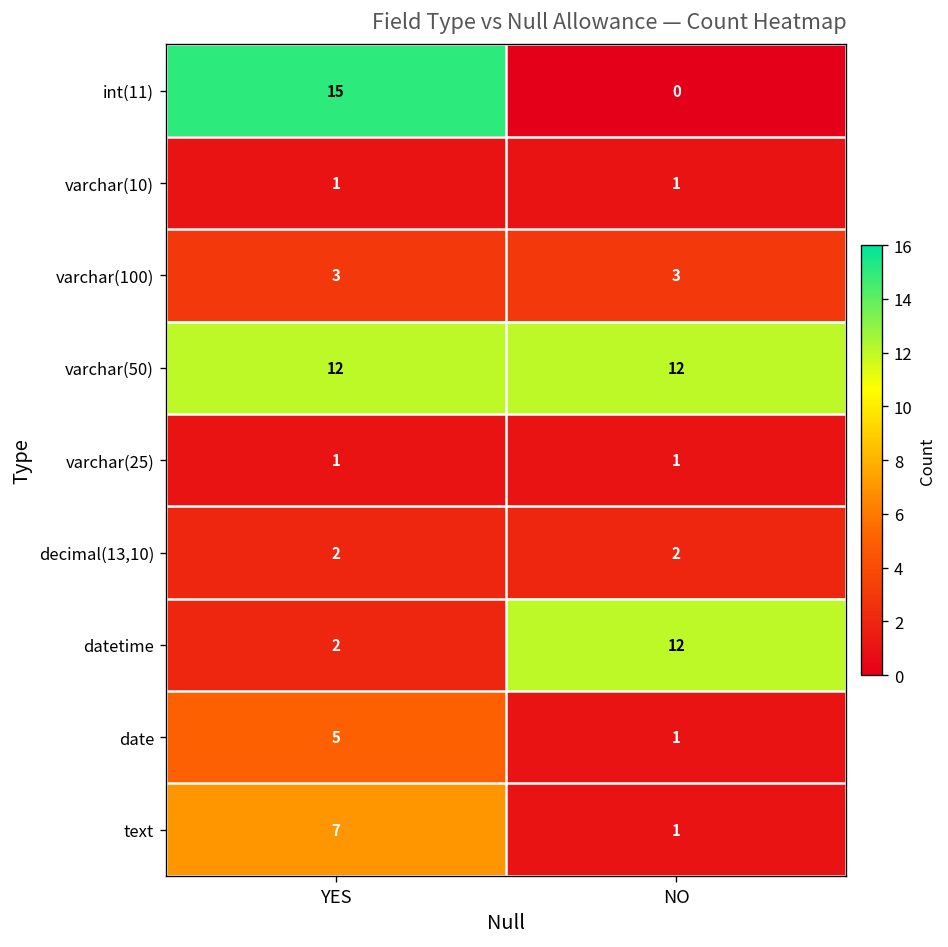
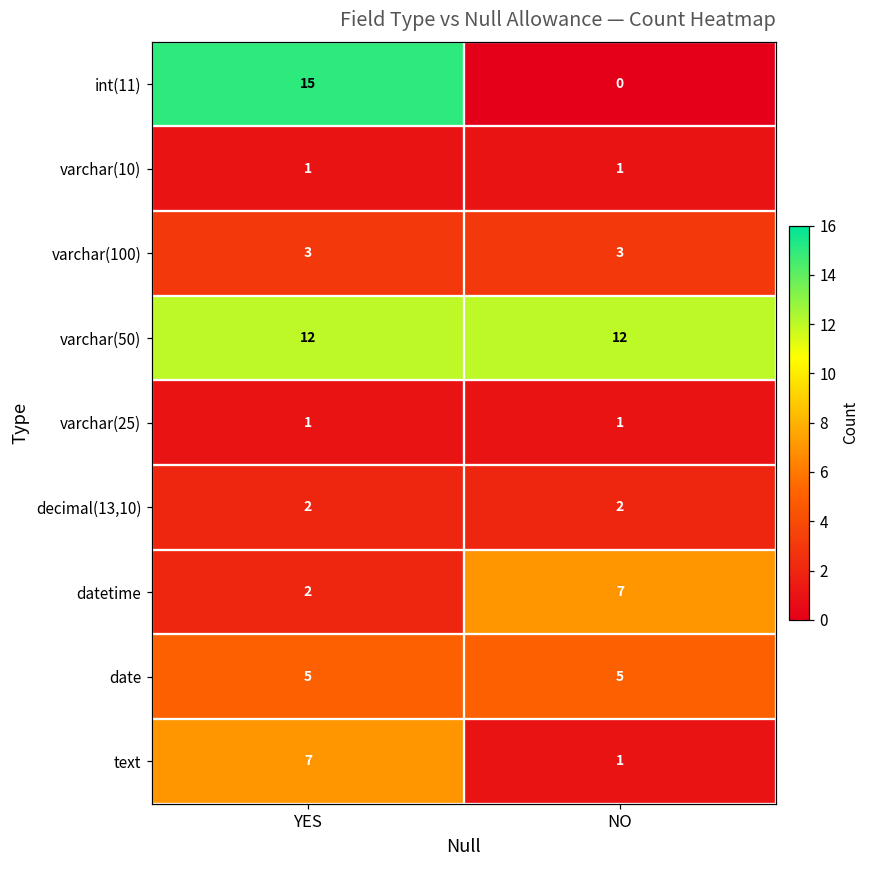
  {
    "int(11)": {
      "YES": 15,
      "NO": 0
    },
    "varchar(10)": {
      "YES": 1,
      "NO": 1
    },
    "varchar(100)": {
      "YES": 3,
      "NO": 3
    },
    "varchar(50)": {
      "YES": 12,
      "NO": 12
    },
    "varchar(25)": {
      "YES": 1,
      "NO": 1
    },
    "decimal(13,10)": {
      "YES": 2,
      "NO": 2
    },
    "datetime": {
      "YES": 2,
-     "NO": 12
+     "NO": 7
    },
    "date": {
      "YES": 5,
-     "NO": 1
+     "NO": 5
    },
    "text": {
      "YES": 7,
      "NO": 1
    }
  }
